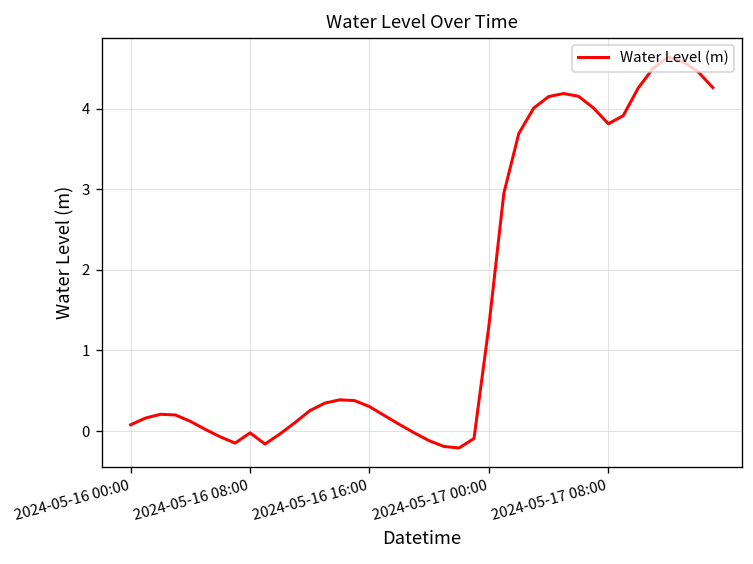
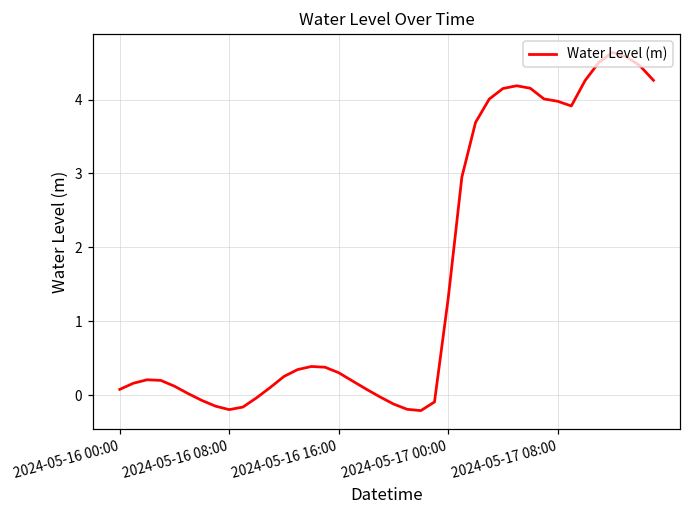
  {
    "2024-05-16 00:00": 0.1,
-   "2024-05-16 08:00": 0.0,
+   "2024-05-16 08:00": -0.2,
    "2024-05-16 16:00": 0.3,
    "2024-05-17 00:00": 1.3,
-   "2024-05-17 08:00": 3.8
+   "2024-05-17 08:00": 4.0
  }
